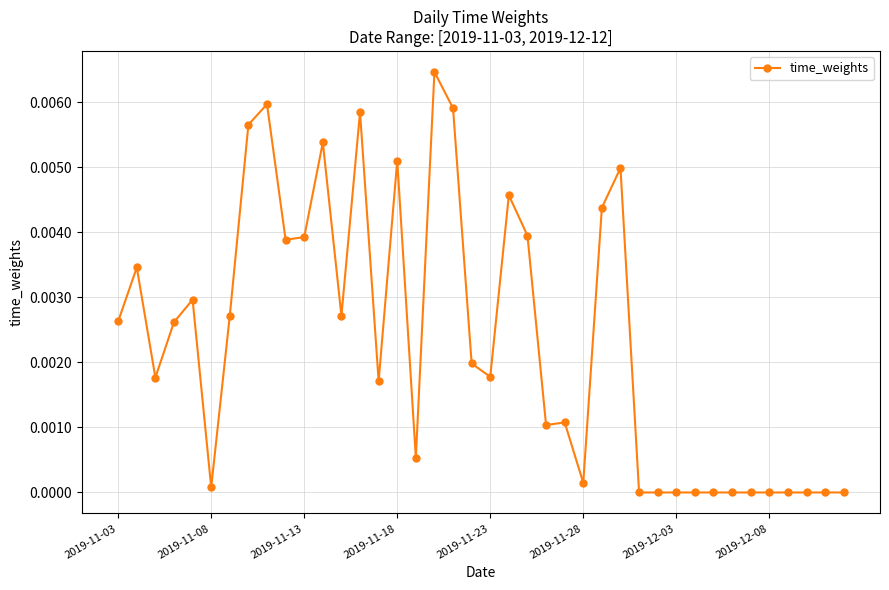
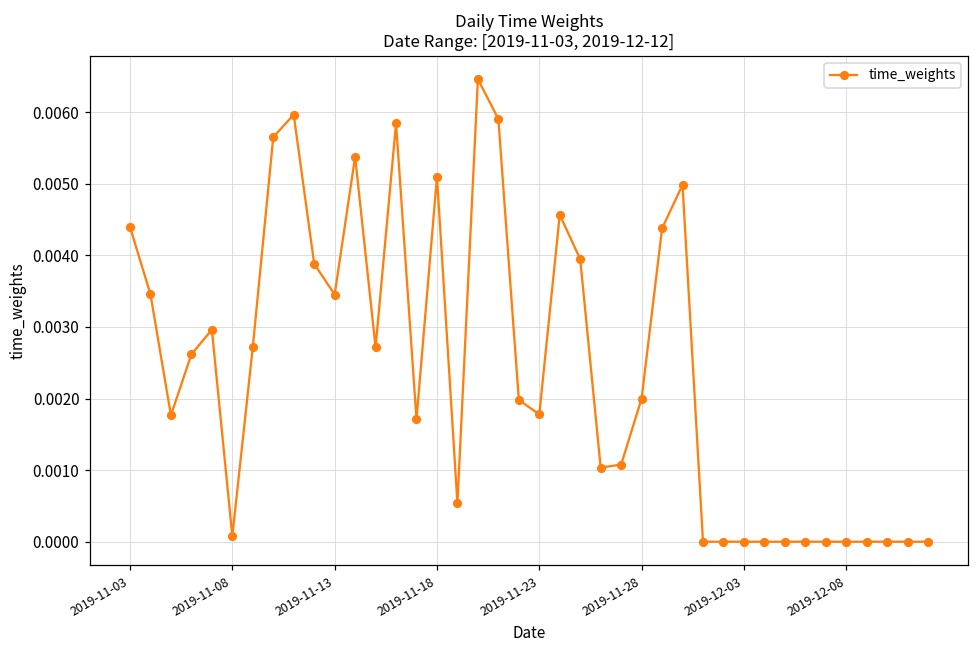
  {
-   "2019-11-03": 0.0026,
+   "2019-11-03": 0.0044,
    "2019-11-08": 0.0001,
-   "2019-11-13": 0.0039,
+   "2019-11-13": 0.0035,
    "2019-11-18": 0.0051,
    "2019-11-23": 0.0018,
-   "2019-11-28": 0.0001,
+   "2019-11-28": 0.0020,
    "2019-12-03": 0.0000,
    "2019-12-08": 0.0000
  }
